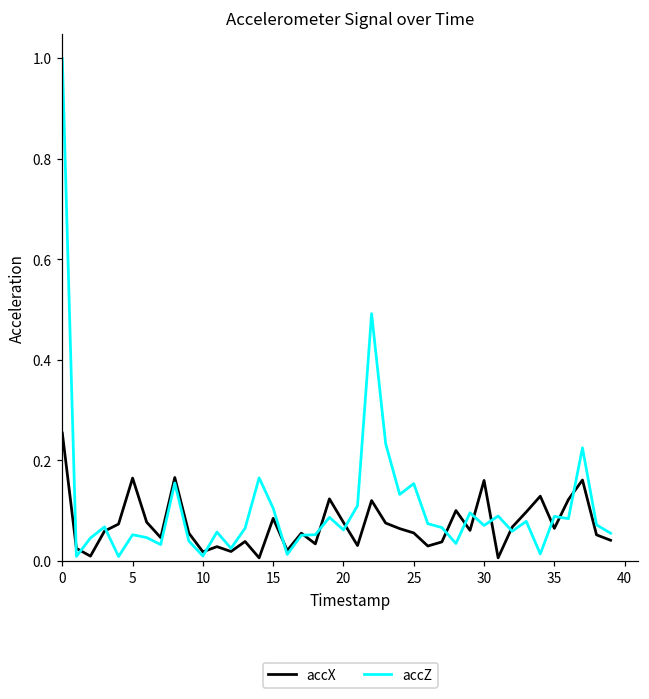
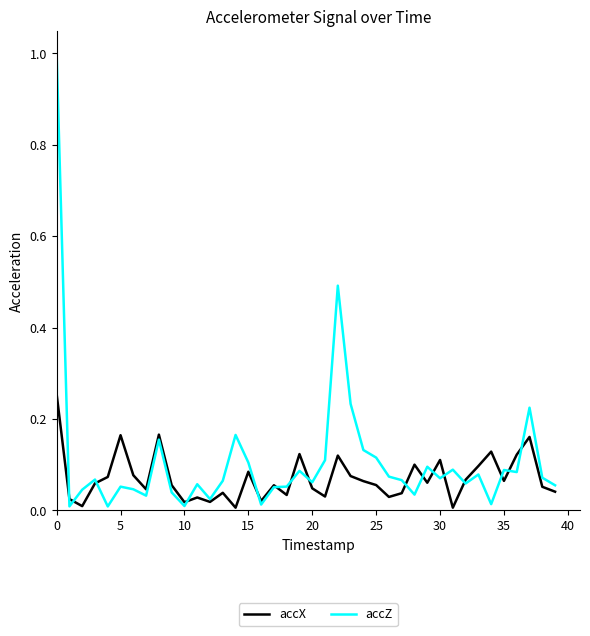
  {
    "accX": {
      "0": 0.25,
      "5": 0.16,
      "10": 0.02,
      "15": 0.08,
-     "20": 0.08,
+     "20": 0.05,
      "25": 0.06,
-     "30": 0.16,
+     "30": 0.11,
      "35": 0.06
    },
    "accZ": {
      "0": 1.00,
      "5": 0.05,
      "10": 0.01,
      "15": 0.10,
      "20": 0.06,
-     "25": 0.15,
+     "25": 0.12,
      "30": 0.07,
      "35": 0.09
    }
  }
